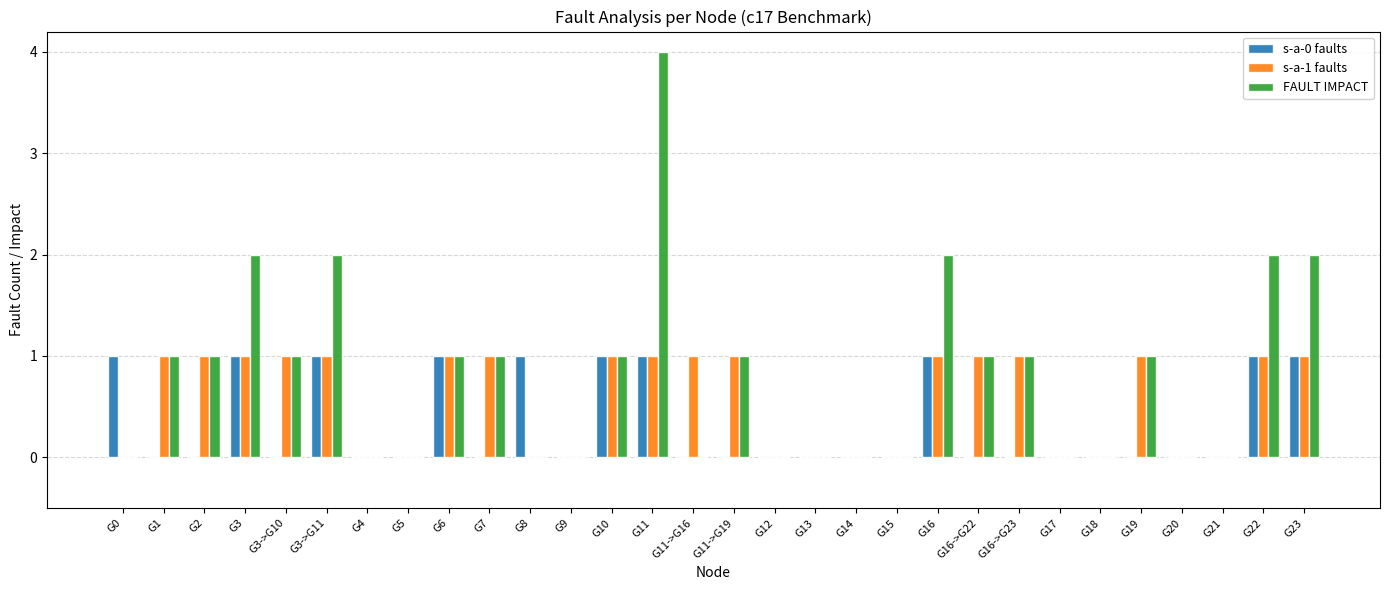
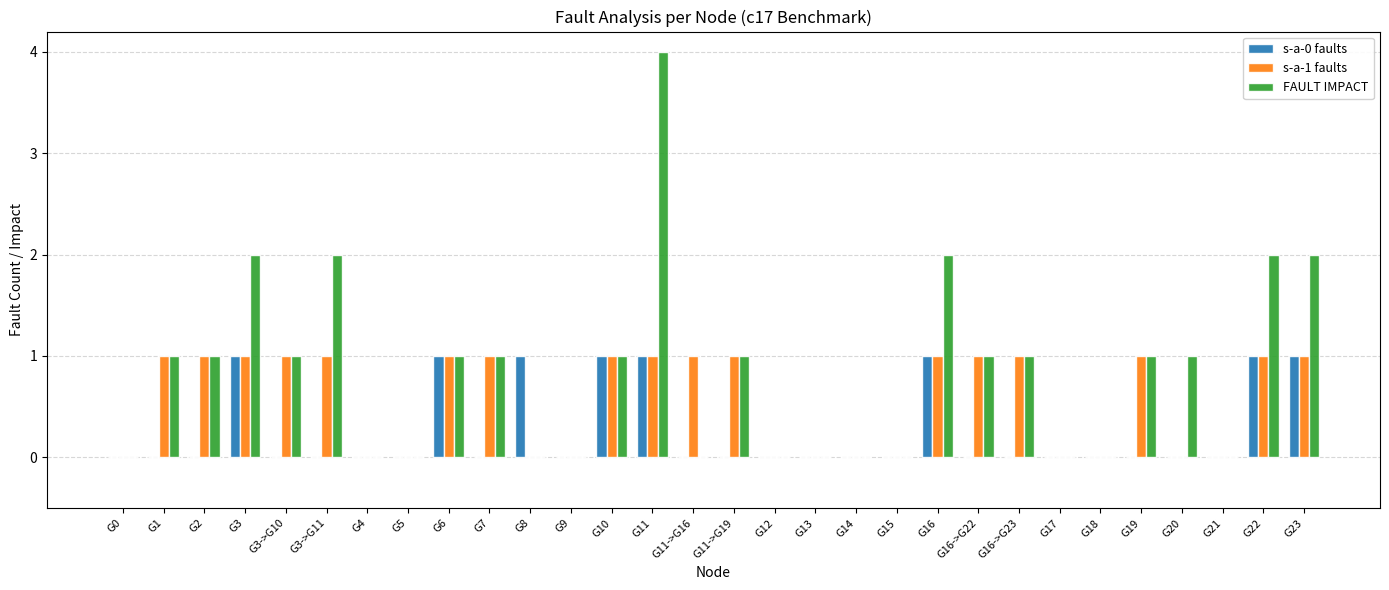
  {
    "s-a-0 faults": {
-     "G0": 1,
+     "G0": 0,
      "G1": 0,
      "G2": 0,
      "G3": 1,
      "G3->G10": 0,
-     "G3->G11": 1,
+     "G3->G11": 0,
      "G4": 0,
      "G5": 0,
      "G6": 1,
      "G7": 0,
      "G8": 1,
      "G9": 0,
      "G10": 1,
      "G11": 1,
      "G11->G16": 0,
      "G11->G19": 0,
      "G12": 0,
      "G13": 0,
      "G14": 0,
      "G15": 0,
      "G16": 1,
      "G16->G22": 0,
      "G16->G23": 0,
      "G17": 0,
      "G18": 0,
      "G19": 0,
      "G20": 0,
      "G21": 0,
      "G22": 1,
      "G23": 1
    },
    "s-a-1 faults": {
      "G0": 0,
      "G1": 1,
      "G2": 1,
      "G3": 1,
      "G3->G10": 1,
      "G3->G11": 1,
      "G4": 0,
      "G5": 0,
      "G6": 1,
      "G7": 1,
      "G8": 0,
      "G9": 0,
      "G10": 1,
      "G11": 1,
      "G11->G16": 1,
      "G11->G19": 1,
      "G12": 0,
      "G13": 0,
      "G14": 0,
      "G15": 0,
      "G16": 1,
      "G16->G22": 1,
      "G16->G23": 1,
      "G17": 0,
      "G18": 0,
      "G19": 1,
      "G20": 0,
      "G21": 0,
      "G22": 1,
      "G23": 1
    },
    "FAULT IMPACT": {
      "G0": 0,
      "G1": 1,
      "G2": 1,
      "G3": 2,
      "G3->G10": 1,
      "G3->G11": 2,
      "G4": 0,
      "G5": 0,
      "G6": 1,
      "G7": 1,
      "G8": 0,
      "G9": 0,
      "G10": 1,
      "G11": 4,
      "G11->G16": 0,
      "G11->G19": 1,
      "G12": 0,
      "G13": 0,
      "G14": 0,
      "G15": 0,
      "G16": 2,
      "G16->G22": 1,
      "G16->G23": 1,
      "G17": 0,
      "G18": 0,
      "G19": 1,
-     "G20": 0,
+     "G20": 1,
      "G21": 0,
      "G22": 2,
      "G23": 2
    }
  }
